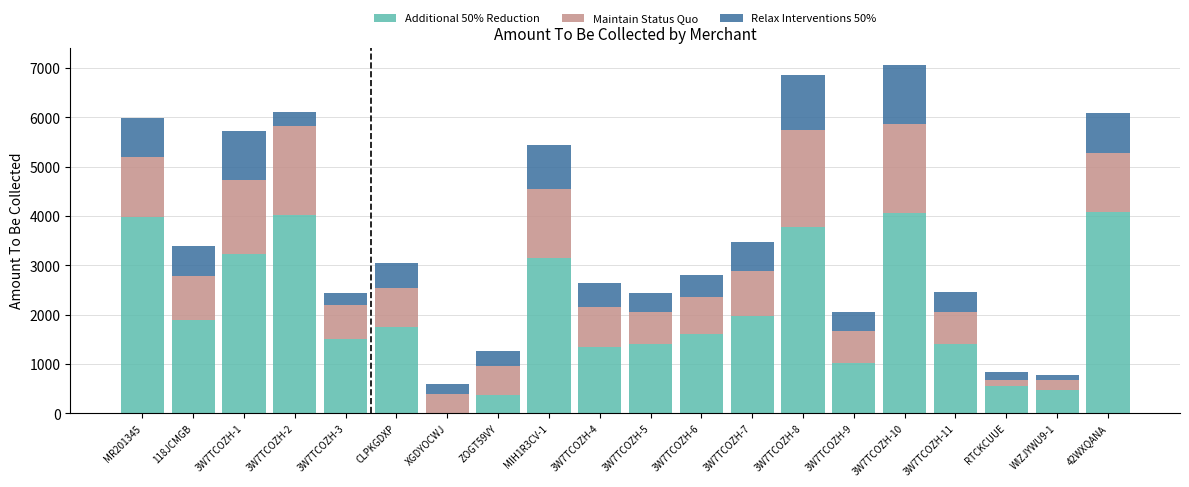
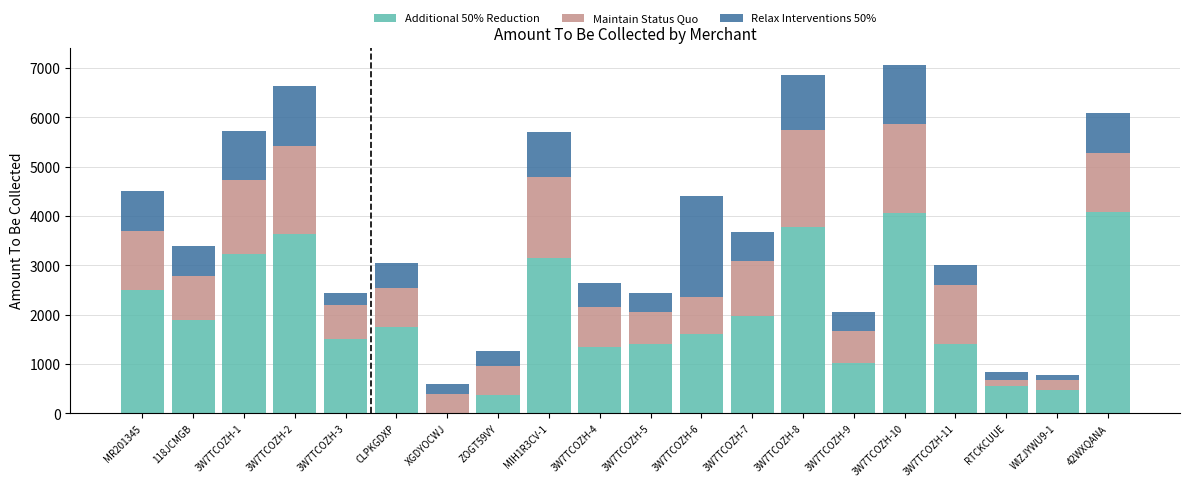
  {
    "Additional 50% Reduction": {
-     "MR201345": 4000,
+     "MR201345": 2500,
      "118JCMGB": 1900,
      "3W7TCOZH-1": 3200,
-     "3W7TCOZH-2": 4000,
+     "3W7TCOZH-2": 3600,
      "3W7TCOZH-3": 1500,
      "CLPKGDXP": 1800,
      "XGDYOCWJ": 0,
      "ZOGT59VY": 400,
      "MIH1R3CV-1": 3200,
      "3W7TCOZH-4": 1400,
      "3W7TCOZH-5": 1400,
      "3W7TCOZH-6": 1600,
      "3W7TCOZH-7": 2000,
      "3W7TCOZH-8": 3800,
      "3W7TCOZH-9": 1000,
      "3W7TCOZH-10": 4100,
      "3W7TCOZH-11": 1400,
      "RTCKCUUE": 600,
      "WIZJYWU9-1": 500,
      "42WXQANA": 4100
    },
    "Maintain Status Quo": {
      "MR201345": 1200,
      "118JCMGB": 900,
      "3W7TCOZH-1": 1500,
      "3W7TCOZH-2": 1800,
      "3W7TCOZH-3": 700,
      "CLPKGDXP": 800,
      "XGDYOCWJ": 400,
      "ZOGT59VY": 600,
-     "MIH1R3CV-1": 1400,
+     "MIH1R3CV-1": 1700,
      "3W7TCOZH-4": 800,
      "3W7TCOZH-5": 700,
      "3W7TCOZH-6": 800,
-     "3W7TCOZH-7": 900,
+     "3W7TCOZH-7": 1100,
      "3W7TCOZH-8": 2000,
      "3W7TCOZH-9": 700,
      "3W7TCOZH-10": 1800,
-     "3W7TCOZH-11": 700,
+     "3W7TCOZH-11": 1200,
      "RTCKCUUE": 100,
      "WIZJYWU9-1": 200,
      "42WXQANA": 1200
    },
    "Relax Interventions 50%": {
      "MR201345": 800,
      "118JCMGB": 600,
      "3W7TCOZH-1": 1000,
-     "3W7TCOZH-2": 300,
+     "3W7TCOZH-2": 1200,
      "3W7TCOZH-3": 200,
      "CLPKGDXP": 500,
      "XGDYOCWJ": 200,
      "ZOGT59VY": 300,
      "MIH1R3CV-1": 900,
      "3W7TCOZH-4": 500,
      "3W7TCOZH-5": 400,
-     "3W7TCOZH-6": 500,
+     "3W7TCOZH-6": 2000,
      "3W7TCOZH-7": 600,
      "3W7TCOZH-8": 1100,
      "3W7TCOZH-9": 400,
      "3W7TCOZH-10": 1200,
      "3W7TCOZH-11": 400,
      "RTCKCUUE": 200,
      "WIZJYWU9-1": 100,
      "42WXQANA": 800
    }
  }
